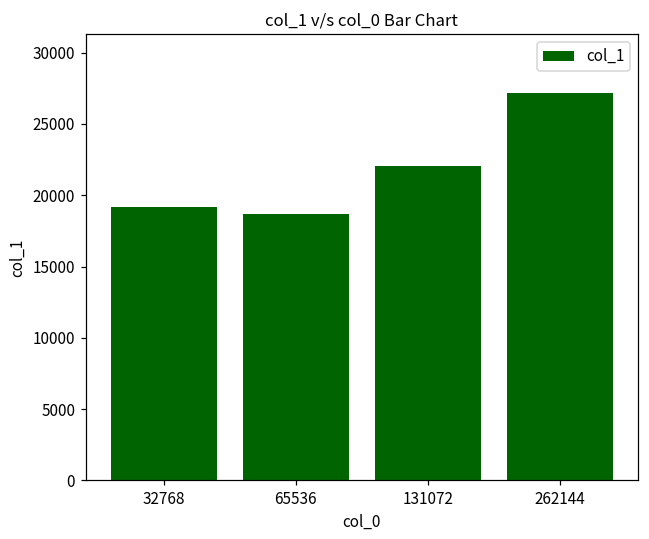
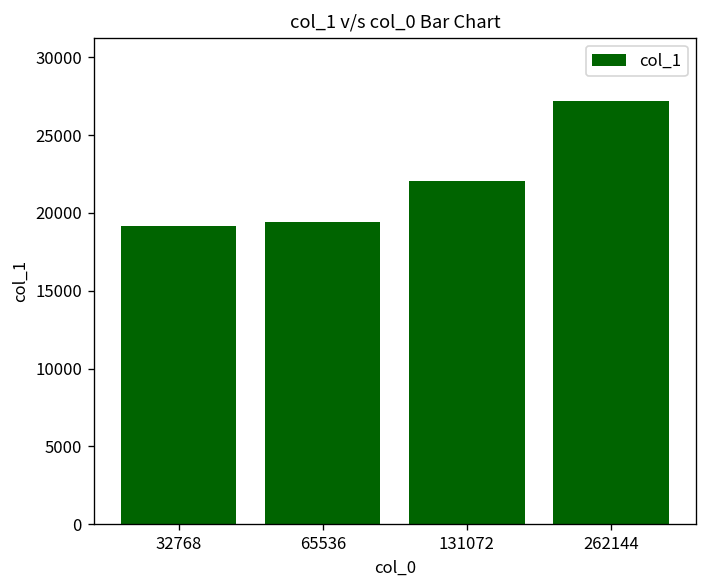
  {
    "32768": 19200,
-   "65536": 18700,
+   "65536": 19400,
    "131072": 22100,
    "262144": 27200
  }
